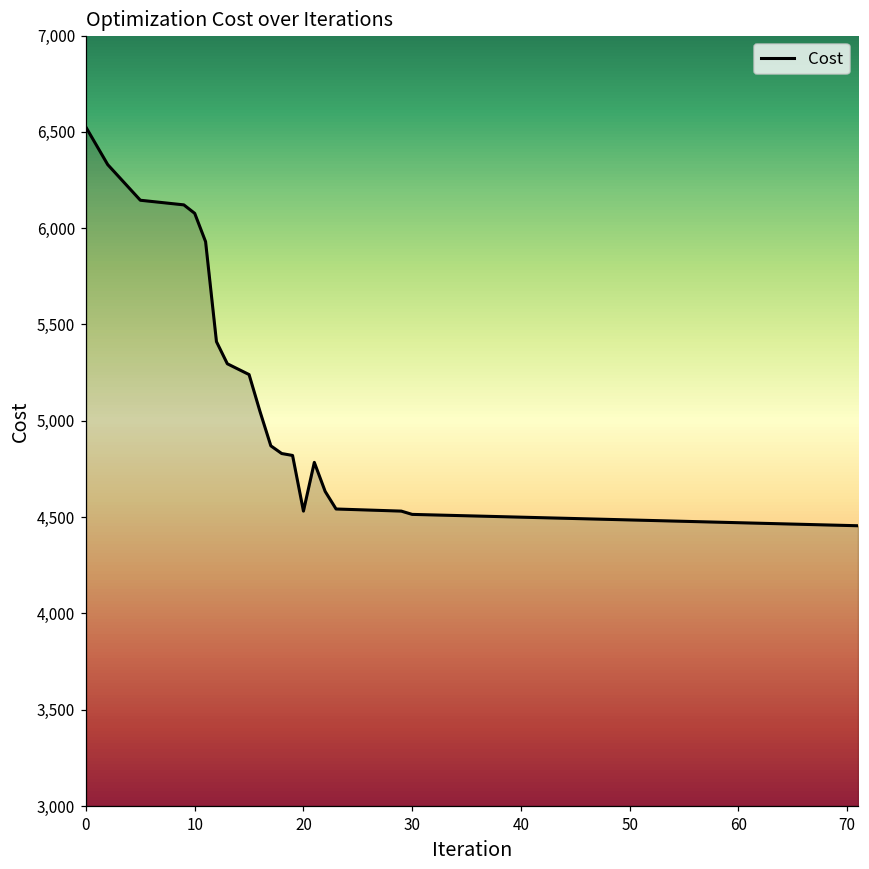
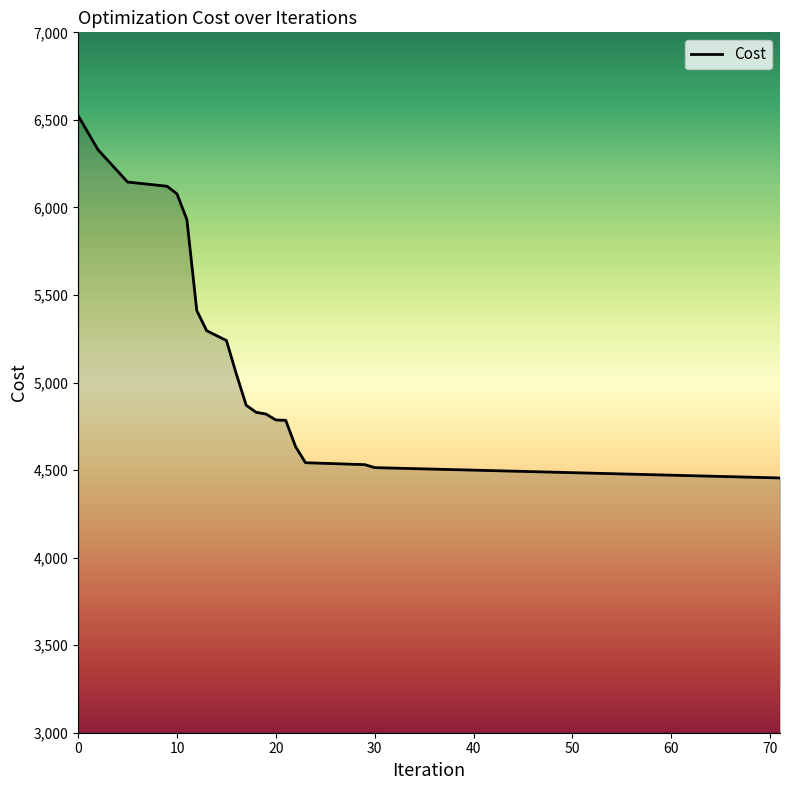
  {
    "0": "6,520",
    "10": "6,080",
-   "20": "4,530",
+   "20": "4,790",
    "30": "4,510"
  }
